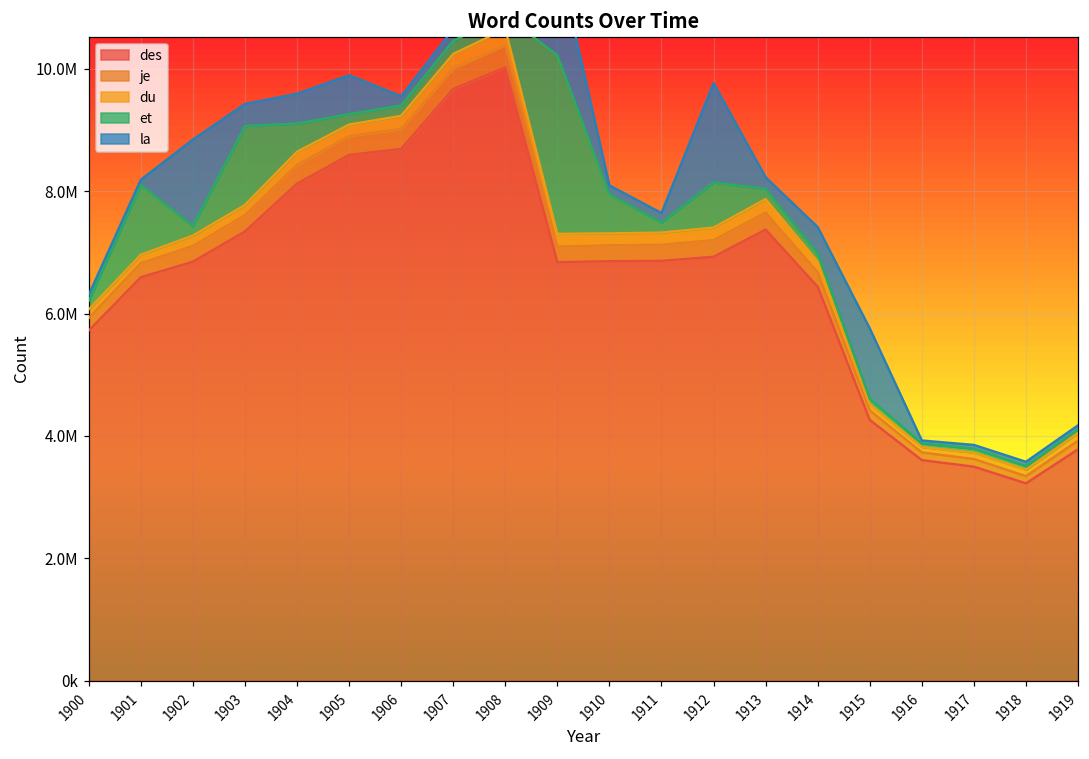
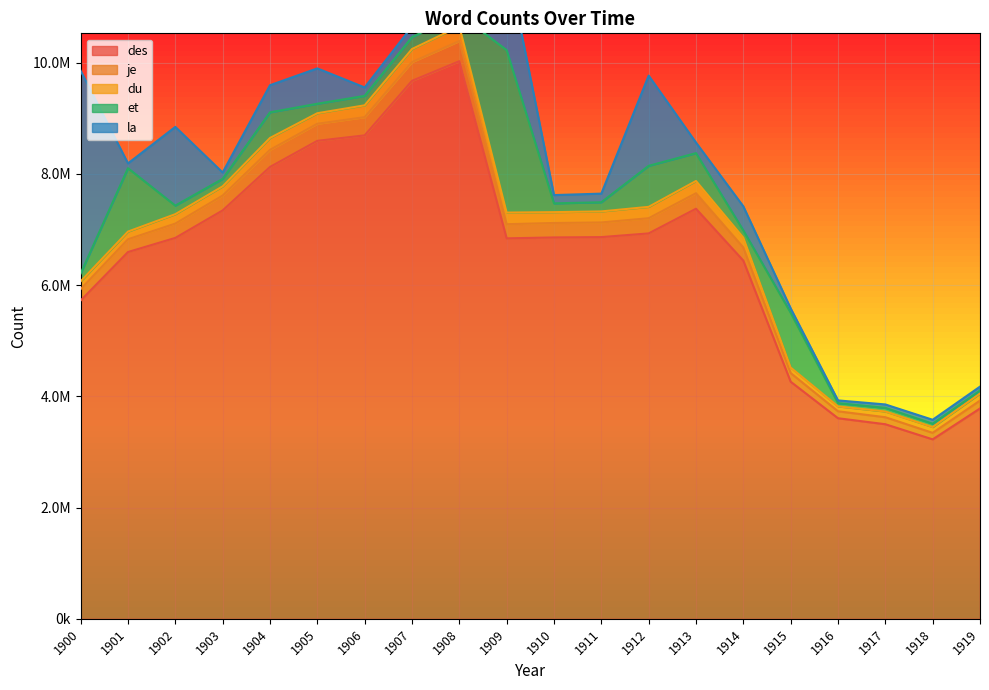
  {
    "et": {
      "1900": 100000,
      "1901": 1100000,
      "1902": 200000,
-     "1903": 1300000,
+     "1903": 100000,
      "1904": 500000,
      "1905": 200000,
      "1906": 200000,
      "1907": 200000,
      "1909": 2900000,
-     "1910": 600000,
+     "1910": 200000,
      "1911": 200000,
      "1912": 700000,
-     "1913": 200000,
+     "1913": 500000,
      "1914": 100000,
-     "1915": 100000,
+     "1915": 1000000,
      "1916": 100000,
      "1917": 100000,
      "1918": 100000,
      "1919": 100000
    },
    "la": {
-     "1900": 100000,
+     "1900": 3600000,
      "1901": 100000,
      "1902": 1400000,
-     "1903": 400000,
+     "1903": 100000,
      "1904": 500000,
      "1905": 600000,
      "1906": 200000,
      "1910": 100000,
      "1911": 200000,
      "1912": 1600000,
      "1913": 200000,
      "1914": 400000,
-     "1915": 1200000,
+     "1915": 100000,
      "1916": 0,
      "1917": 100000,
      "1918": 100000,
      "1919": 100000
    }
  }
